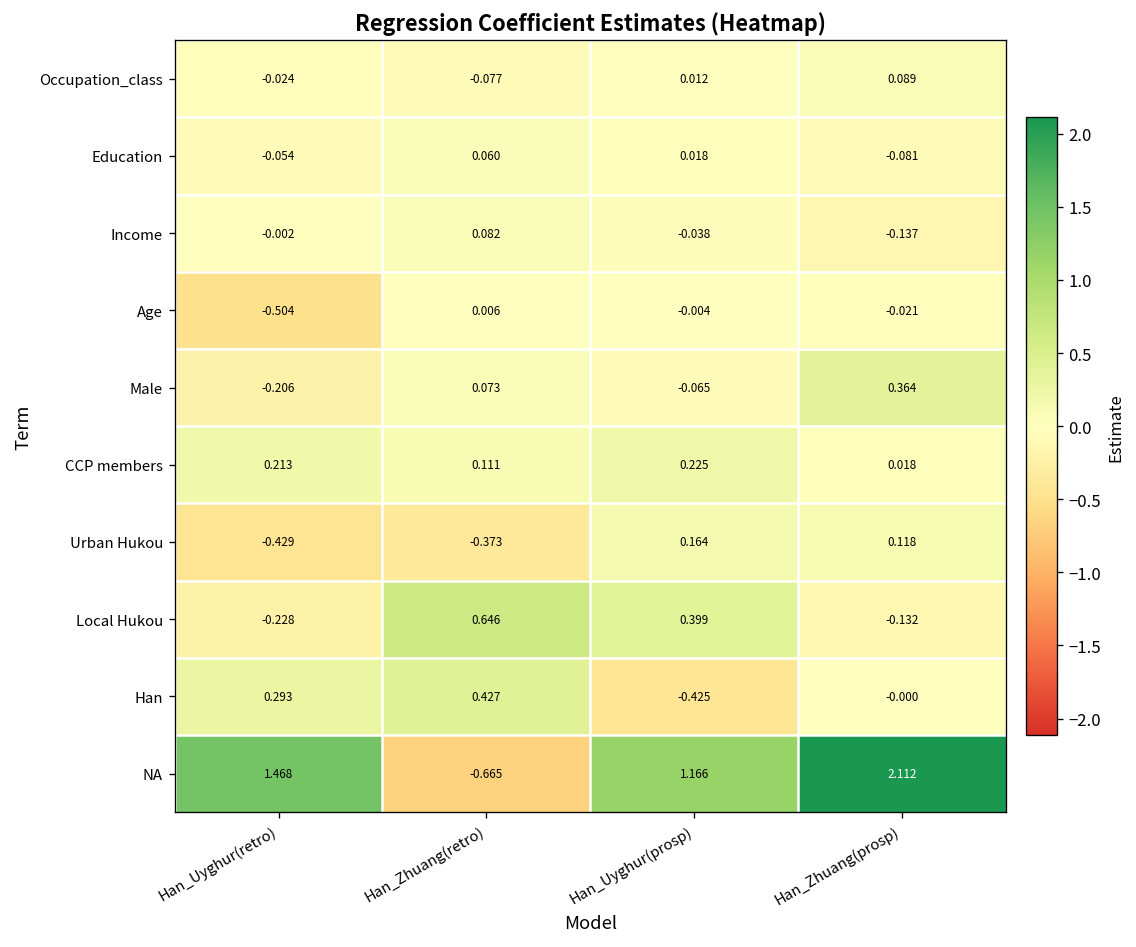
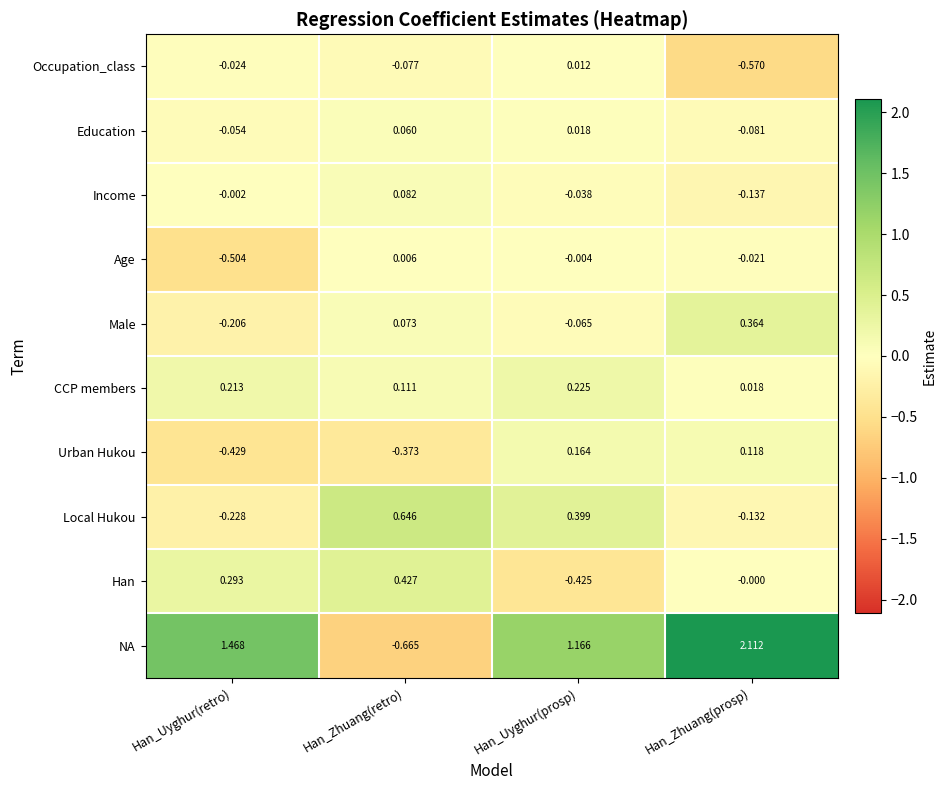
  {
    "Occupation_class": {
      "Han_Uyghur(retro)": -0.024,
      "Han_Zhuang(retro)": -0.077,
      "Han_Uyghur(prosp)": 0.012,
-     "Han_Zhuang(prosp)": 0.089
+     "Han_Zhuang(prosp)": -0.570
    },
    "Education": {
      "Han_Uyghur(retro)": -0.054,
      "Han_Zhuang(retro)": 0.060,
      "Han_Uyghur(prosp)": 0.018,
      "Han_Zhuang(prosp)": -0.081
    },
    "Income": {
      "Han_Uyghur(retro)": -0.002,
      "Han_Zhuang(retro)": 0.082,
      "Han_Uyghur(prosp)": -0.038,
      "Han_Zhuang(prosp)": -0.137
    },
    "Age": {
      "Han_Uyghur(retro)": -0.504,
      "Han_Zhuang(retro)": 0.006,
      "Han_Uyghur(prosp)": -0.004,
      "Han_Zhuang(prosp)": -0.021
    },
    "Male": {
      "Han_Uyghur(retro)": -0.206,
      "Han_Zhuang(retro)": 0.073,
      "Han_Uyghur(prosp)": -0.065,
      "Han_Zhuang(prosp)": 0.364
    },
    "CCP members": {
      "Han_Uyghur(retro)": 0.213,
      "Han_Zhuang(retro)": 0.111,
      "Han_Uyghur(prosp)": 0.225,
      "Han_Zhuang(prosp)": 0.018
    },
    "Urban Hukou": {
      "Han_Uyghur(retro)": -0.429,
      "Han_Zhuang(retro)": -0.373,
      "Han_Uyghur(prosp)": 0.164,
      "Han_Zhuang(prosp)": 0.118
    },
    "Local Hukou": {
      "Han_Uyghur(retro)": -0.228,
      "Han_Zhuang(retro)": 0.646,
      "Han_Uyghur(prosp)": 0.399,
      "Han_Zhuang(prosp)": -0.132
    },
    "Han": {
      "Han_Uyghur(retro)": 0.293,
      "Han_Zhuang(retro)": 0.427,
      "Han_Uyghur(prosp)": -0.425,
      "Han_Zhuang(prosp)": -0.000
    },
    "NA": {
      "Han_Uyghur(retro)": 1.468,
      "Han_Zhuang(retro)": -0.665,
      "Han_Uyghur(prosp)": 1.166,
      "Han_Zhuang(prosp)": 2.112
    }
  }
